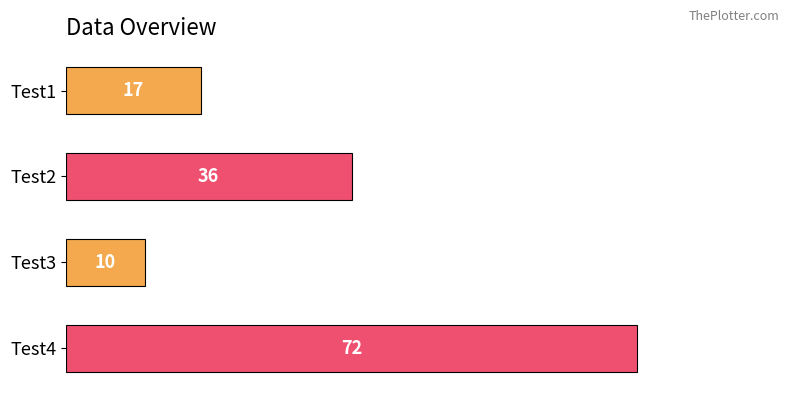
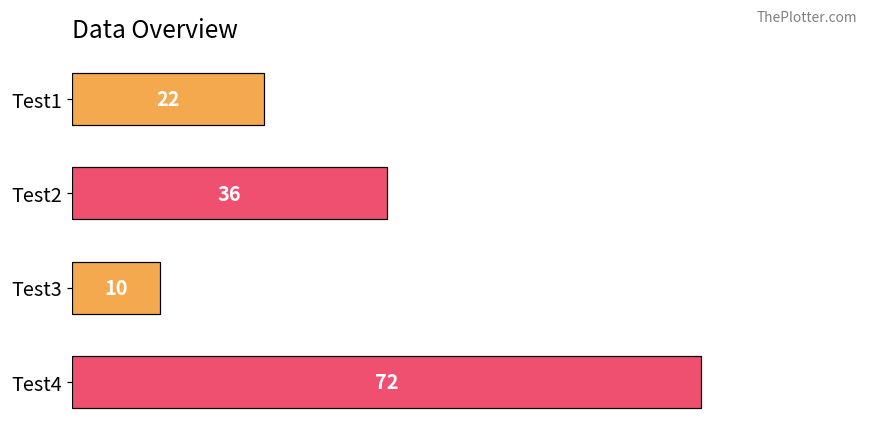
  {
-   "Test1": 17,
+   "Test1": 22,
    "Test2": 36,
    "Test3": 10,
    "Test4": 72
  }
